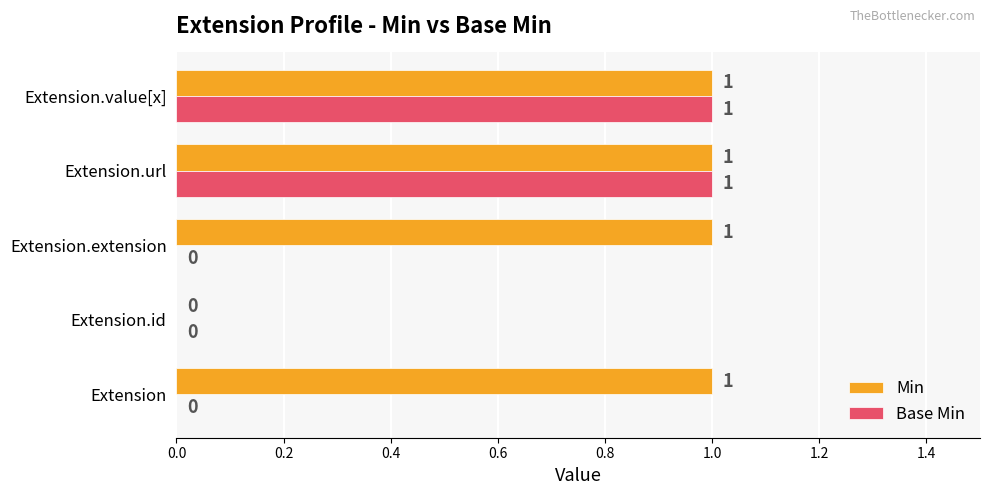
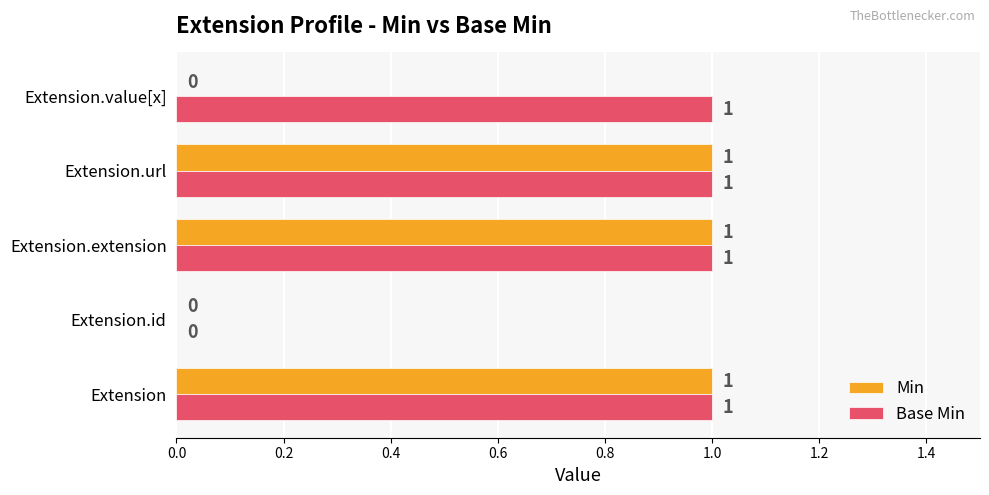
  {
    "Min": {
-     "Extension.value[x]": 1,
+     "Extension.value[x]": 0,
      "Extension.url": 1,
      "Extension.extension": 1,
      "Extension.id": 0,
      "Extension": 1
    },
    "Base Min": {
      "Extension.value[x]": 1,
      "Extension.url": 1,
-     "Extension.extension": 0,
+     "Extension.extension": 1,
      "Extension.id": 0,
-     "Extension": 0
+     "Extension": 1
    }
  }
